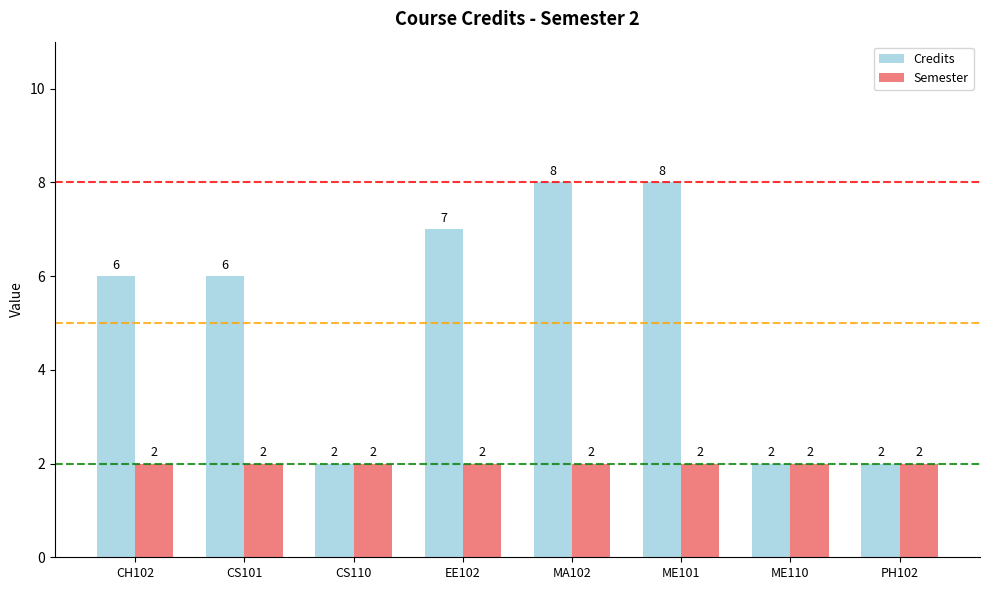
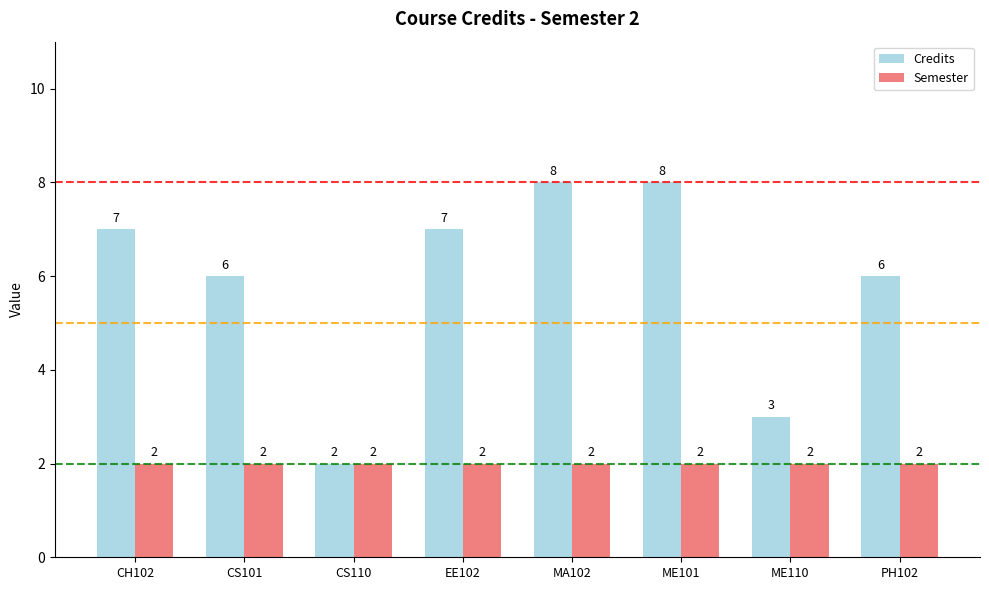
  {
    "Credits": {
-     "CH102": 6,
+     "CH102": 7,
      "CS101": 6,
      "CS110": 2,
      "EE102": 7,
      "MA102": 8,
      "ME101": 8,
-     "ME110": 2,
-     "PH102": 2
+     "ME110": 3,
+     "PH102": 6
    },
    "Semester": {
      "CH102": 2,
      "CS101": 2,
      "CS110": 2,
      "EE102": 2,
      "MA102": 2,
      "ME101": 2,
      "ME110": 2,
      "PH102": 2
    }
  }
